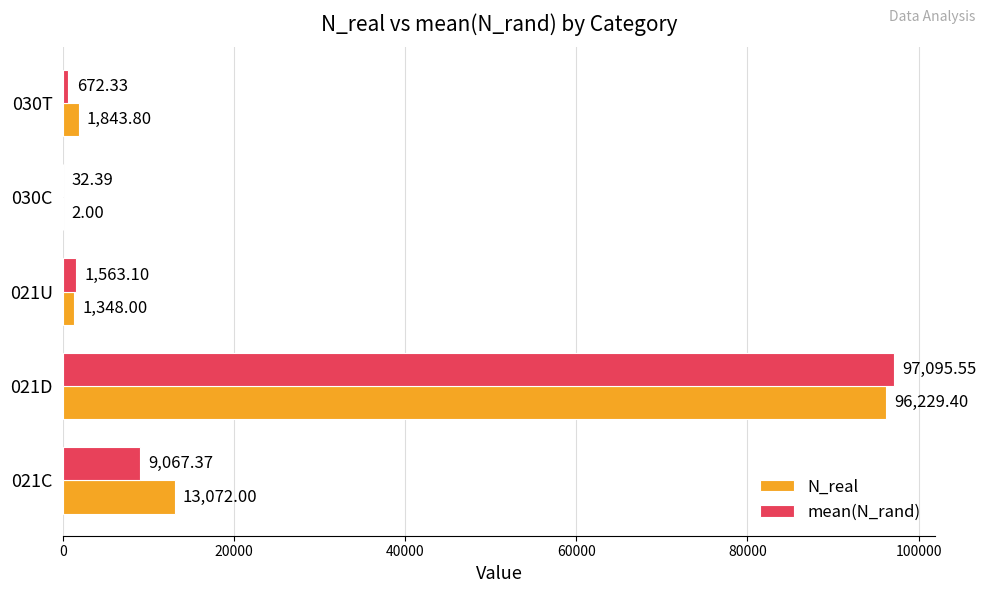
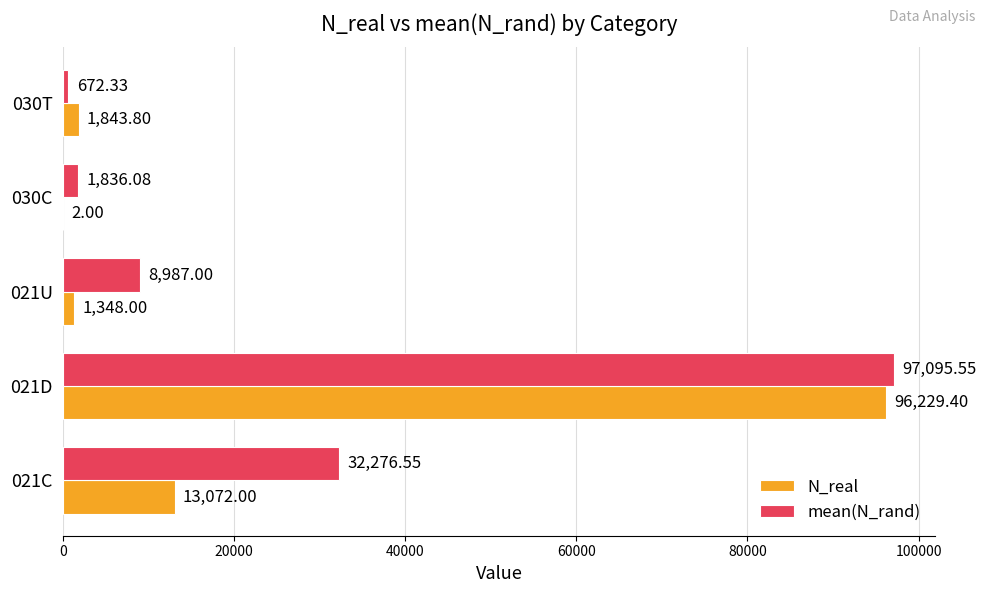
  {
    "N_real": {
      "030T": "1,843.80",
      "030C": "2.00",
      "021U": "1,348.00",
      "021D": "96,229.40",
      "021C": "13,072.00"
    },
    "mean(N_rand)": {
      "030T": "672.33",
-     "030C": "32.39",
-     "021U": "1,563.10",
+     "030C": "1,836.08",
+     "021U": "8,987.00",
      "021D": "97,095.55",
-     "021C": "9,067.37"
+     "021C": "32,276.55"
    }
  }
